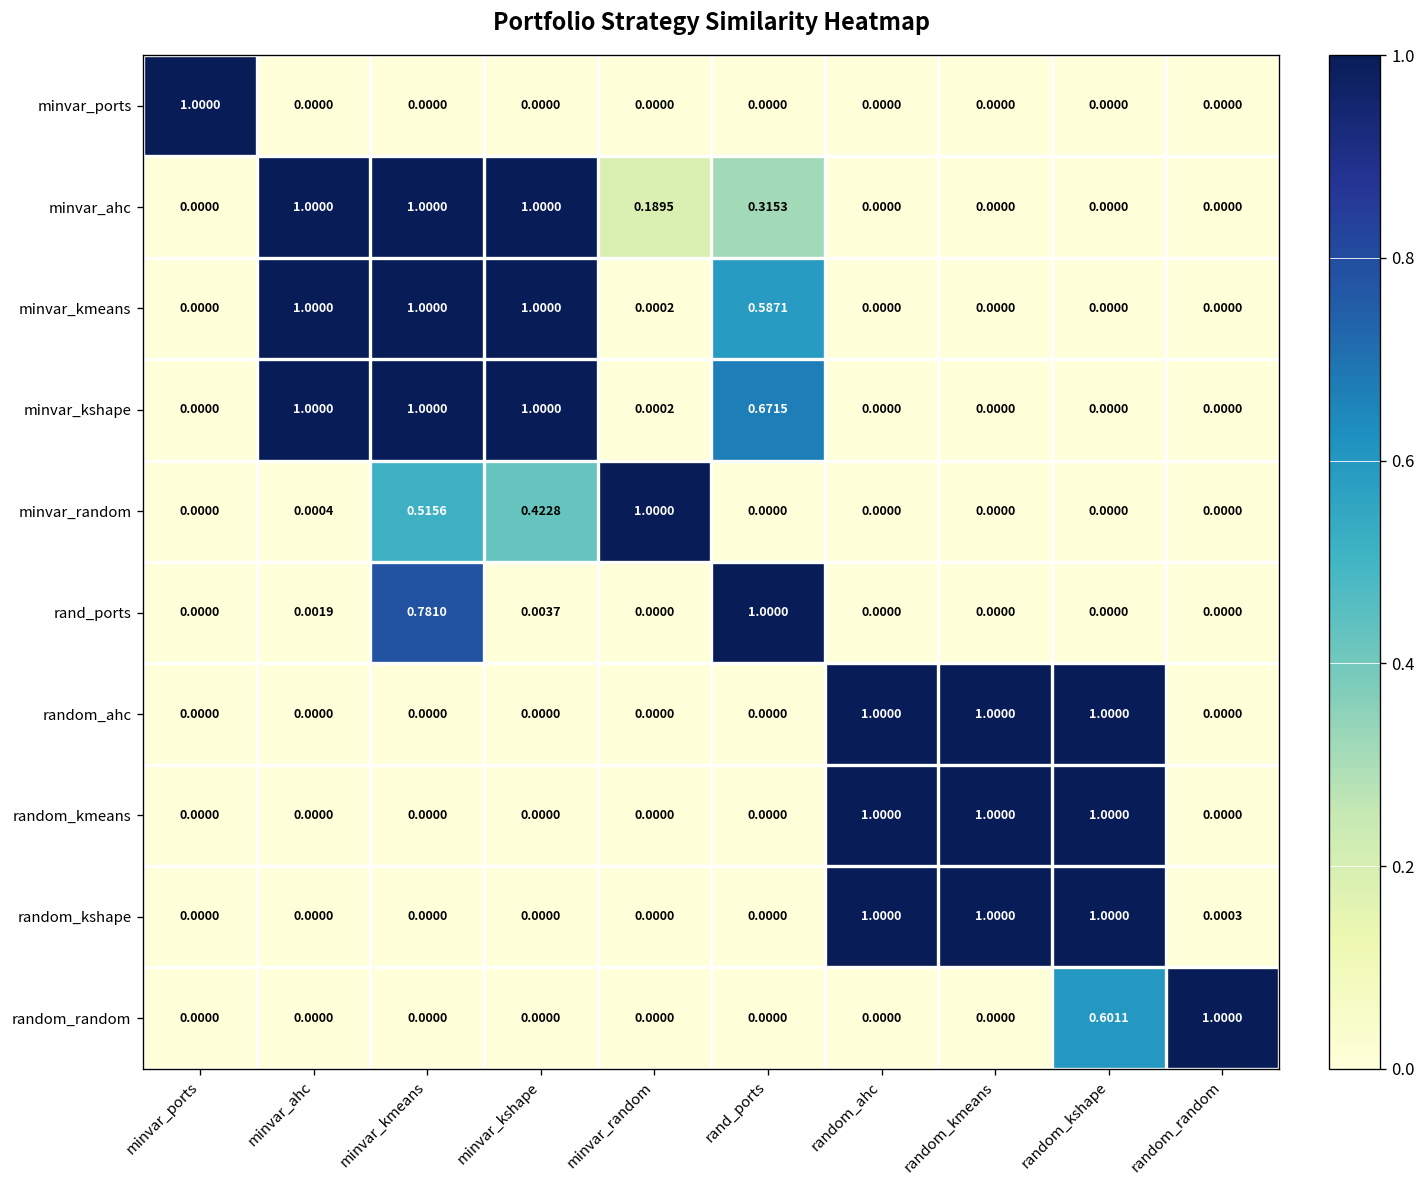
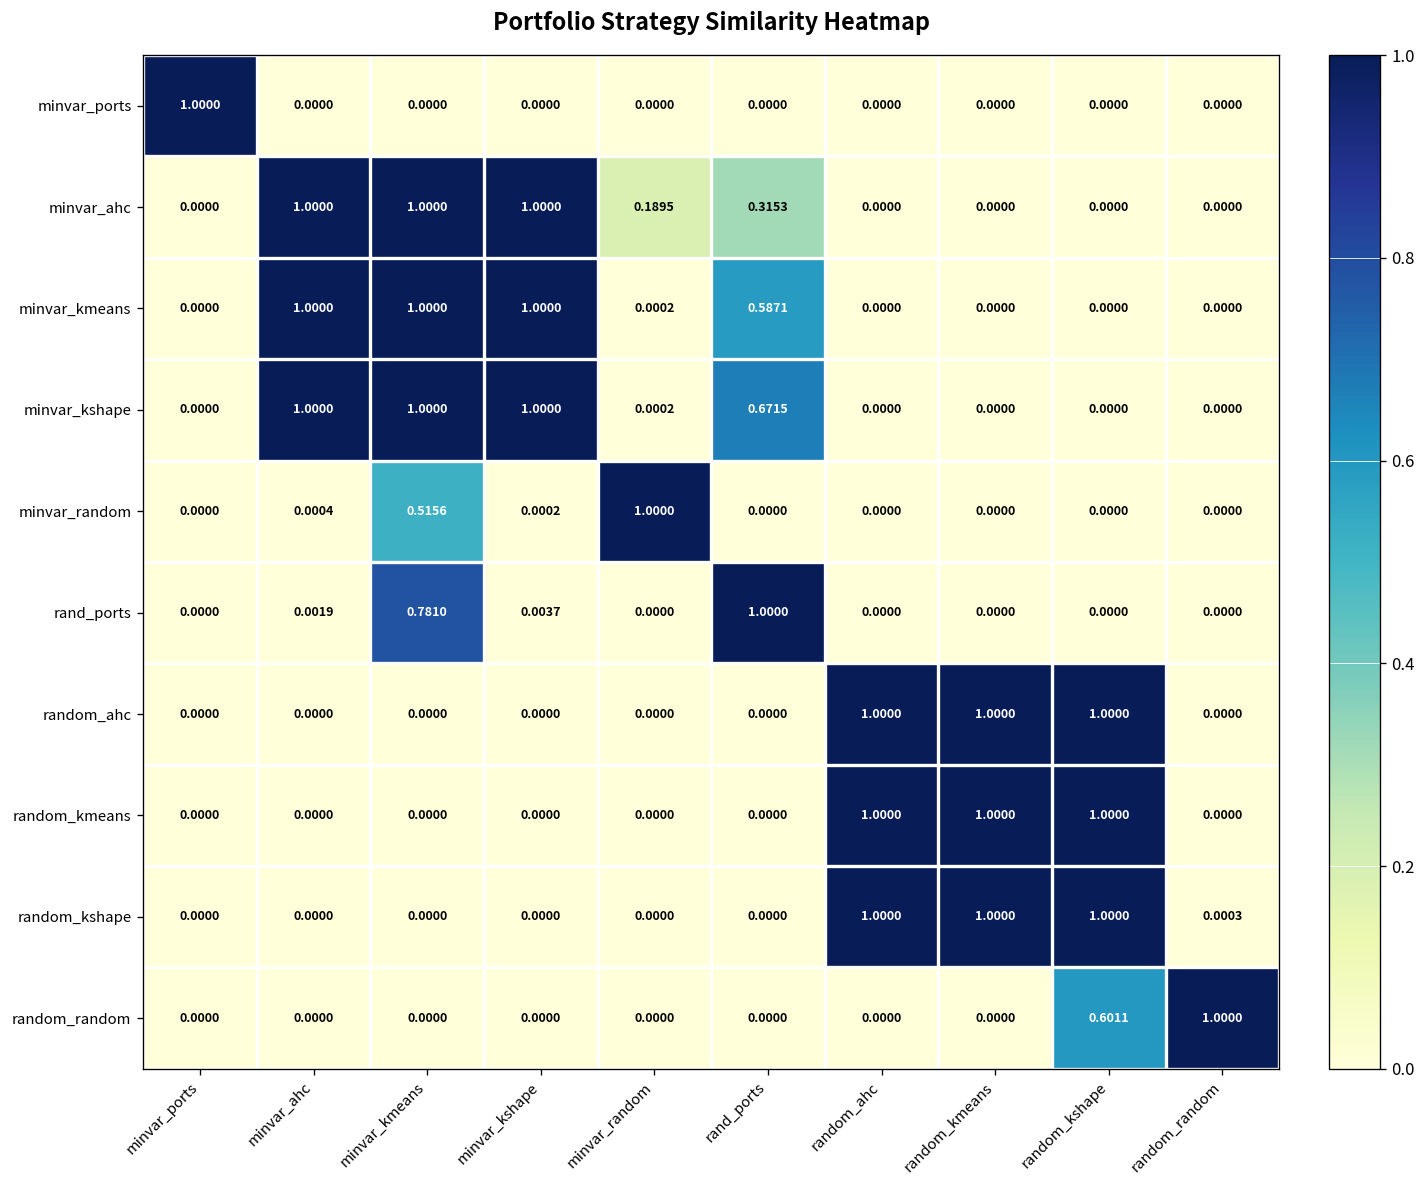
  {
    "minvar_ports": {
      "minvar_ports": 1.0000,
      "minvar_ahc": 0.0000,
      "minvar_kmeans": 0.0000,
      "minvar_kshape": 0.0000,
      "minvar_random": 0.0000,
      "rand_ports": 0.0000,
      "random_ahc": 0.0000,
      "random_kmeans": 0.0000,
      "random_kshape": 0.0000,
      "random_random": 0.0000
    },
    "minvar_ahc": {
      "minvar_ports": 0.0000,
      "minvar_ahc": 1.0000,
      "minvar_kmeans": 1.0000,
      "minvar_kshape": 1.0000,
      "minvar_random": 0.1895,
      "rand_ports": 0.3153,
      "random_ahc": 0.0000,
      "random_kmeans": 0.0000,
      "random_kshape": 0.0000,
      "random_random": 0.0000
    },
    "minvar_kmeans": {
      "minvar_ports": 0.0000,
      "minvar_ahc": 1.0000,
      "minvar_kmeans": 1.0000,
      "minvar_kshape": 1.0000,
      "minvar_random": 0.0002,
      "rand_ports": 0.5871,
      "random_ahc": 0.0000,
      "random_kmeans": 0.0000,
      "random_kshape": 0.0000,
      "random_random": 0.0000
    },
    "minvar_kshape": {
      "minvar_ports": 0.0000,
      "minvar_ahc": 1.0000,
      "minvar_kmeans": 1.0000,
      "minvar_kshape": 1.0000,
      "minvar_random": 0.0002,
      "rand_ports": 0.6715,
      "random_ahc": 0.0000,
      "random_kmeans": 0.0000,
      "random_kshape": 0.0000,
      "random_random": 0.0000
    },
    "minvar_random": {
      "minvar_ports": 0.0000,
      "minvar_ahc": 0.0004,
      "minvar_kmeans": 0.5156,
-     "minvar_kshape": 0.4228,
+     "minvar_kshape": 0.0002,
      "minvar_random": 1.0000,
      "rand_ports": 0.0000,
      "random_ahc": 0.0000,
      "random_kmeans": 0.0000,
      "random_kshape": 0.0000,
      "random_random": 0.0000
    },
    "rand_ports": {
      "minvar_ports": 0.0000,
      "minvar_ahc": 0.0019,
      "minvar_kmeans": 0.7810,
      "minvar_kshape": 0.0037,
      "minvar_random": 0.0000,
      "rand_ports": 1.0000,
      "random_ahc": 0.0000,
      "random_kmeans": 0.0000,
      "random_kshape": 0.0000,
      "random_random": 0.0000
    },
    "random_ahc": {
      "minvar_ports": 0.0000,
      "minvar_ahc": 0.0000,
      "minvar_kmeans": 0.0000,
      "minvar_kshape": 0.0000,
      "minvar_random": 0.0000,
      "rand_ports": 0.0000,
      "random_ahc": 1.0000,
      "random_kmeans": 1.0000,
      "random_kshape": 1.0000,
      "random_random": 0.0000
    },
    "random_kmeans": {
      "minvar_ports": 0.0000,
      "minvar_ahc": 0.0000,
      "minvar_kmeans": 0.0000,
      "minvar_kshape": 0.0000,
      "minvar_random": 0.0000,
      "rand_ports": 0.0000,
      "random_ahc": 1.0000,
      "random_kmeans": 1.0000,
      "random_kshape": 1.0000,
      "random_random": 0.0000
    },
    "random_kshape": {
      "minvar_ports": 0.0000,
      "minvar_ahc": 0.0000,
      "minvar_kmeans": 0.0000,
      "minvar_kshape": 0.0000,
      "minvar_random": 0.0000,
      "rand_ports": 0.0000,
      "random_ahc": 1.0000,
      "random_kmeans": 1.0000,
      "random_kshape": 1.0000,
      "random_random": 0.0003
    },
    "random_random": {
      "minvar_ports": 0.0000,
      "minvar_ahc": 0.0000,
      "minvar_kmeans": 0.0000,
      "minvar_kshape": 0.0000,
      "minvar_random": 0.0000,
      "rand_ports": 0.0000,
      "random_ahc": 0.0000,
      "random_kmeans": 0.0000,
      "random_kshape": 0.6011,
      "random_random": 1.0000
    }
  }
